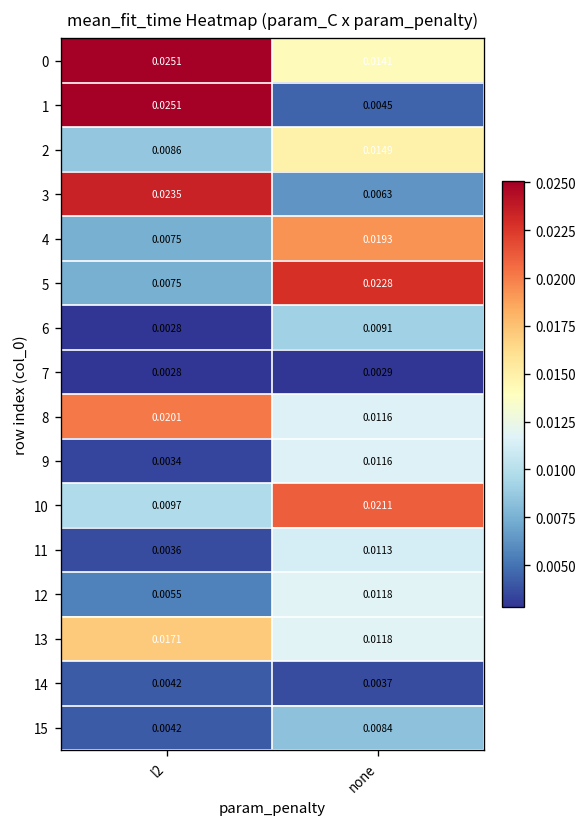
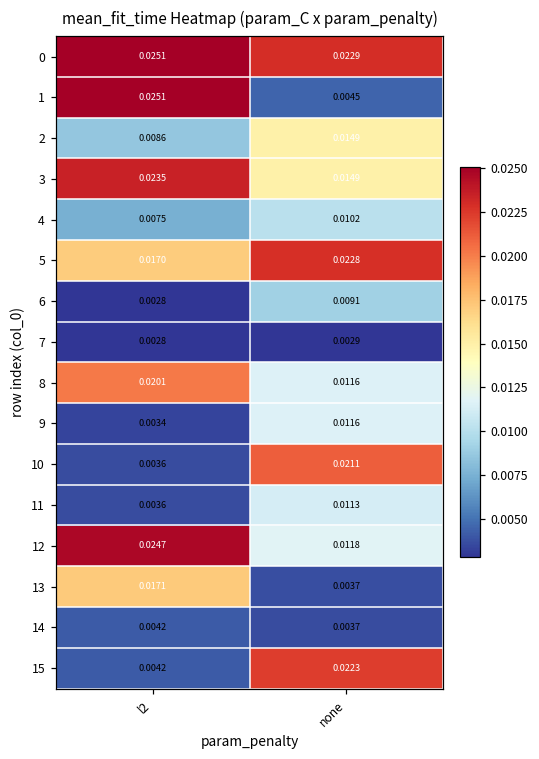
  {
    "0": {
      "l2": 0.0251,
-     "none": 0.0141
+     "none": 0.0229
    },
    "1": {
      "l2": 0.0251,
      "none": 0.0045
    },
    "2": {
      "l2": 0.0086,
      "none": 0.0149
    },
    "3": {
      "l2": 0.0235,
-     "none": 0.0063
+     "none": 0.0149
    },
    "4": {
      "l2": 0.0075,
-     "none": 0.0193
+     "none": 0.0102
    },
    "5": {
-     "l2": 0.0075,
+     "l2": 0.0170,
      "none": 0.0228
    },
    "6": {
      "l2": 0.0028,
      "none": 0.0091
    },
    "7": {
      "l2": 0.0028,
      "none": 0.0029
    },
    "8": {
      "l2": 0.0201,
      "none": 0.0116
    },
    "9": {
      "l2": 0.0034,
      "none": 0.0116
    },
    "10": {
-     "l2": 0.0097,
+     "l2": 0.0036,
      "none": 0.0211
    },
    "11": {
      "l2": 0.0036,
      "none": 0.0113
    },
    "12": {
-     "l2": 0.0055,
+     "l2": 0.0247,
      "none": 0.0118
    },
    "13": {
      "l2": 0.0171,
-     "none": 0.0118
+     "none": 0.0037
    },
    "14": {
      "l2": 0.0042,
      "none": 0.0037
    },
    "15": {
      "l2": 0.0042,
-     "none": 0.0084
+     "none": 0.0223
    }
  }
